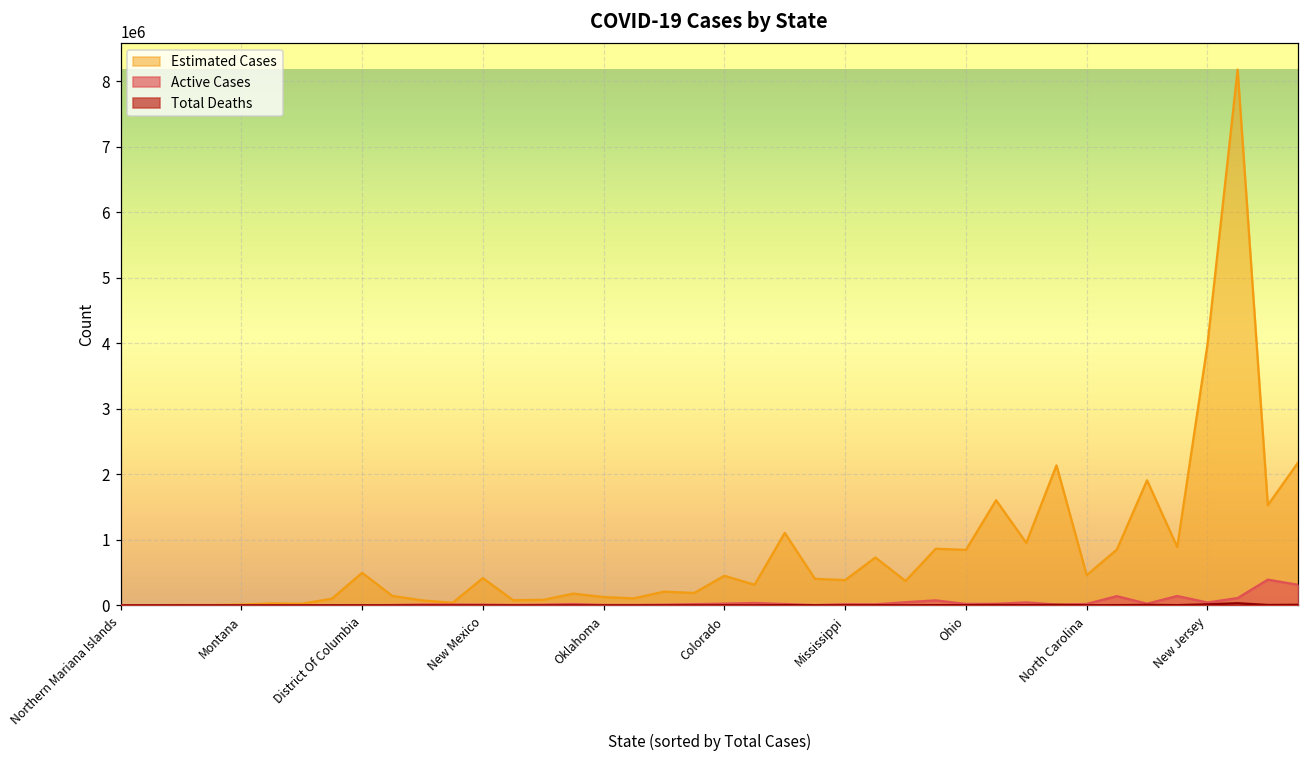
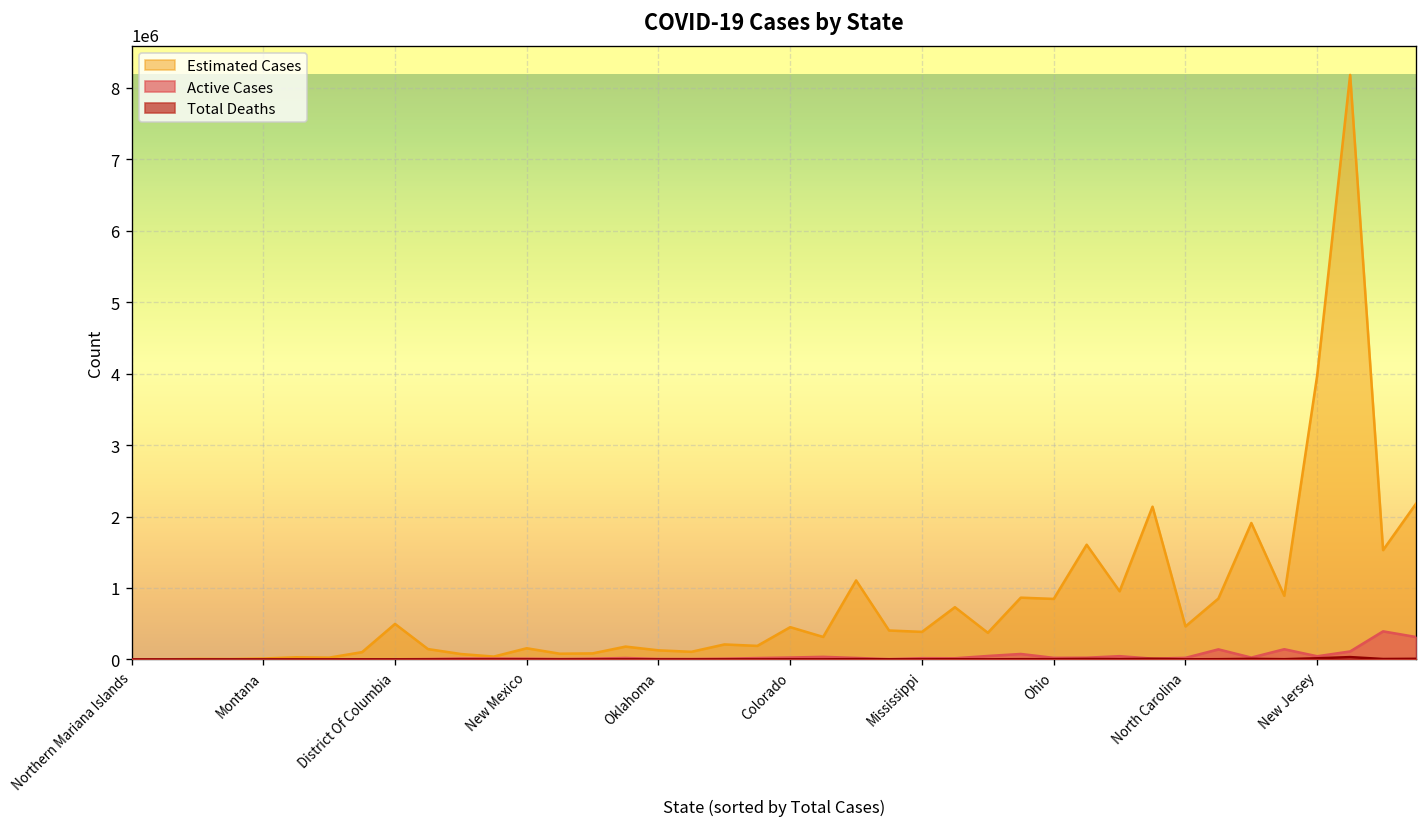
  {
    "Estimated Cases": {
      "District Of Columbia": 500000,
-     "New Mexico": 400000
+     "New Mexico": 200000
    }
  }
